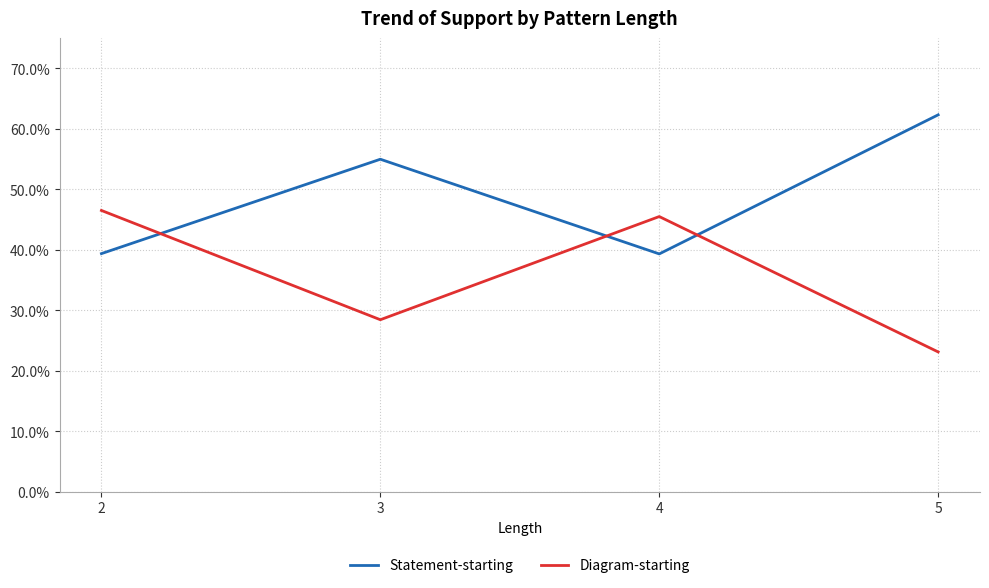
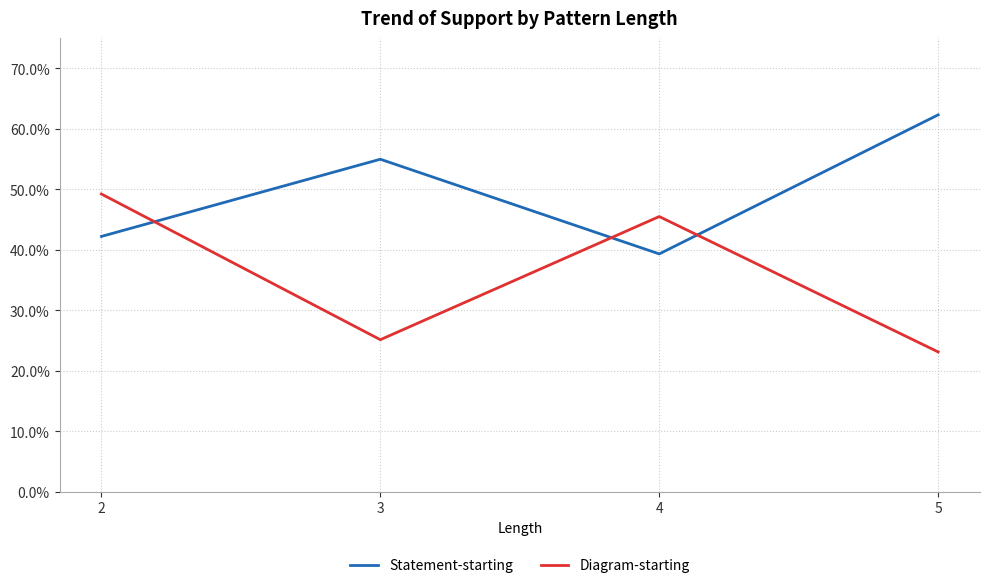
  {
    "Statement-starting": {
-     "2": "39%",
+     "2": "42%",
      "3": "55%",
      "4": "39%",
      "5": "62%"
    },
    "Diagram-starting": {
-     "2": "46%",
-     "3": "28%",
+     "2": "49%",
+     "3": "25%",
      "4": "45%",
      "5": "23%"
    }
  }
